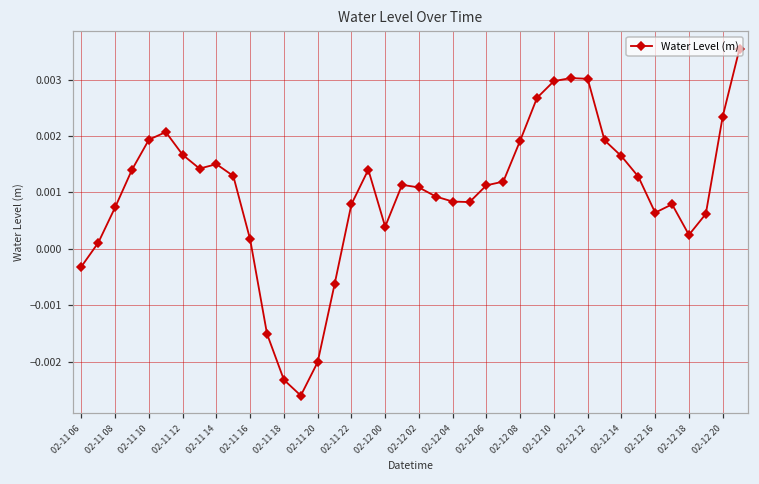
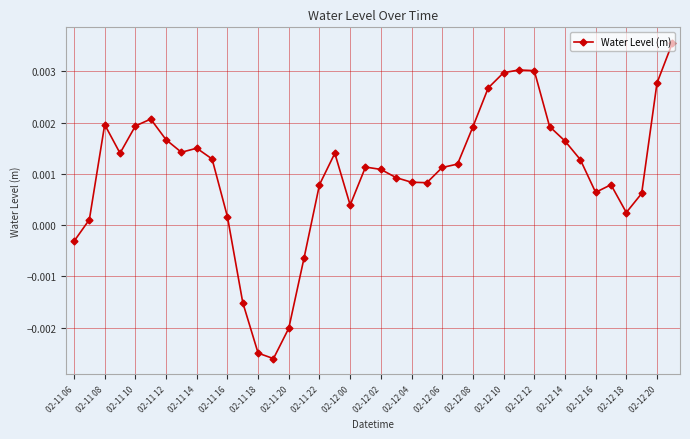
  {
    "02-11 06": -0.0003,
-   "02-11 08": 0.0007,
+   "02-11 08": 0.0020,
    "02-11 10": 0.0019,
    "02-11 12": 0.0017,
    "02-11 14": 0.0015,
    "02-11 16": 0.0002,
-   "02-11 18": -0.0023,
+   "02-11 18": -0.0025,
    "02-11 20": -0.0020,
    "02-11 22": 0.0008,
    "02-12 00": 0.0004,
    "02-12 02": 0.0011,
    "02-12 04": 0.0008,
    "02-12 06": 0.0011,
    "02-12 08": 0.0019,
    "02-12 10": 0.0030,
    "02-12 12": 0.0030,
    "02-12 14": 0.0016,
    "02-12 16": 0.0006,
    "02-12 18": 0.0002,
-   "02-12 20": 0.0023
+   "02-12 20": 0.0028
  }
